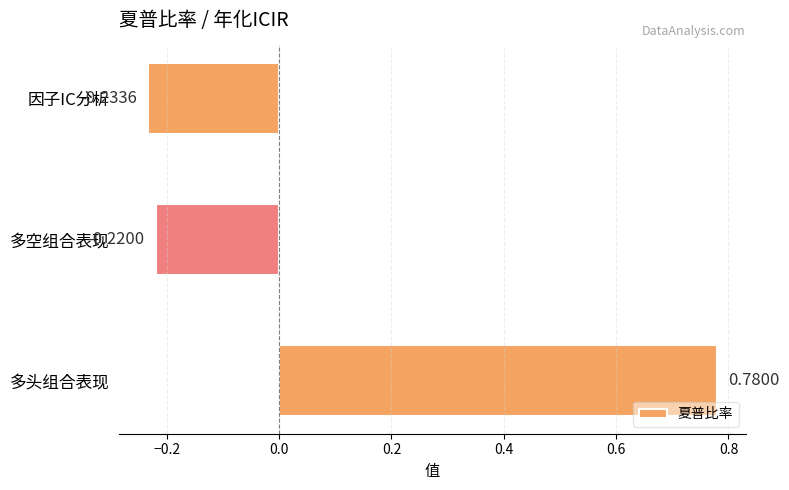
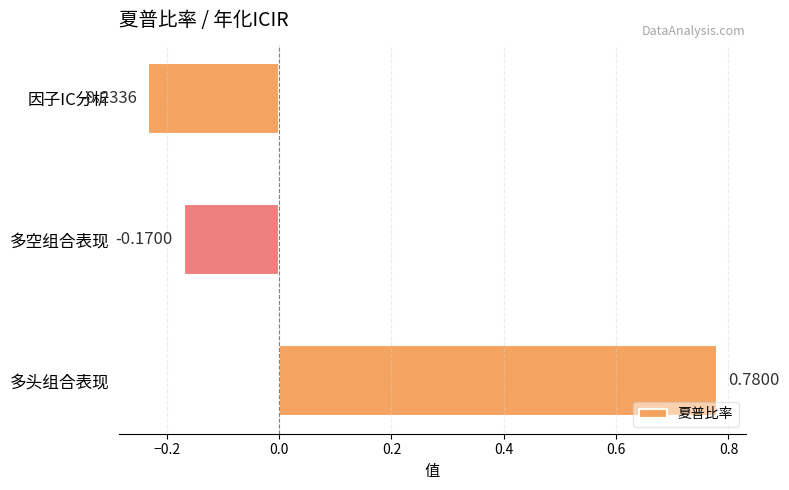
  {
    "因子IC分析": -0.2336,
-   "多空组合表现": -0.2200,
+   "多空组合表现": -0.1700,
    "多头组合表现": 0.7800
  }
